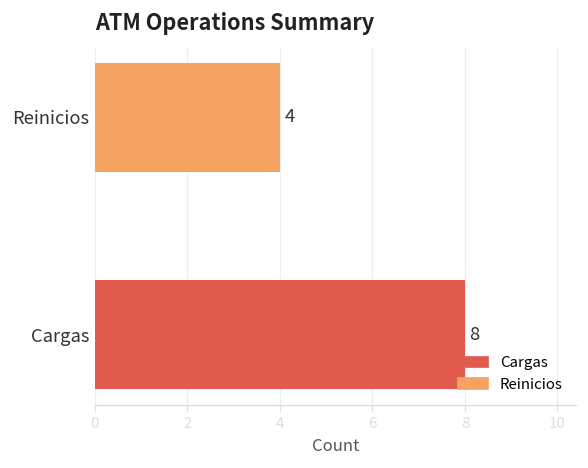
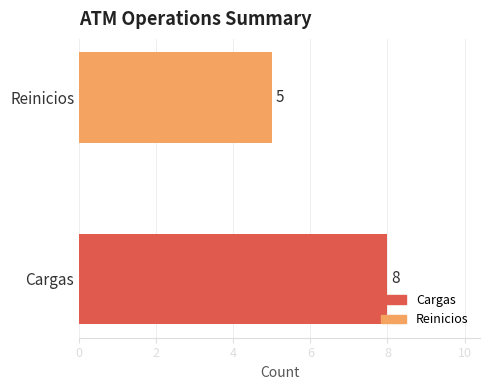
  {
-   "Reinicios": 4,
+   "Reinicios": 5,
    "Cargas": 8
  }
